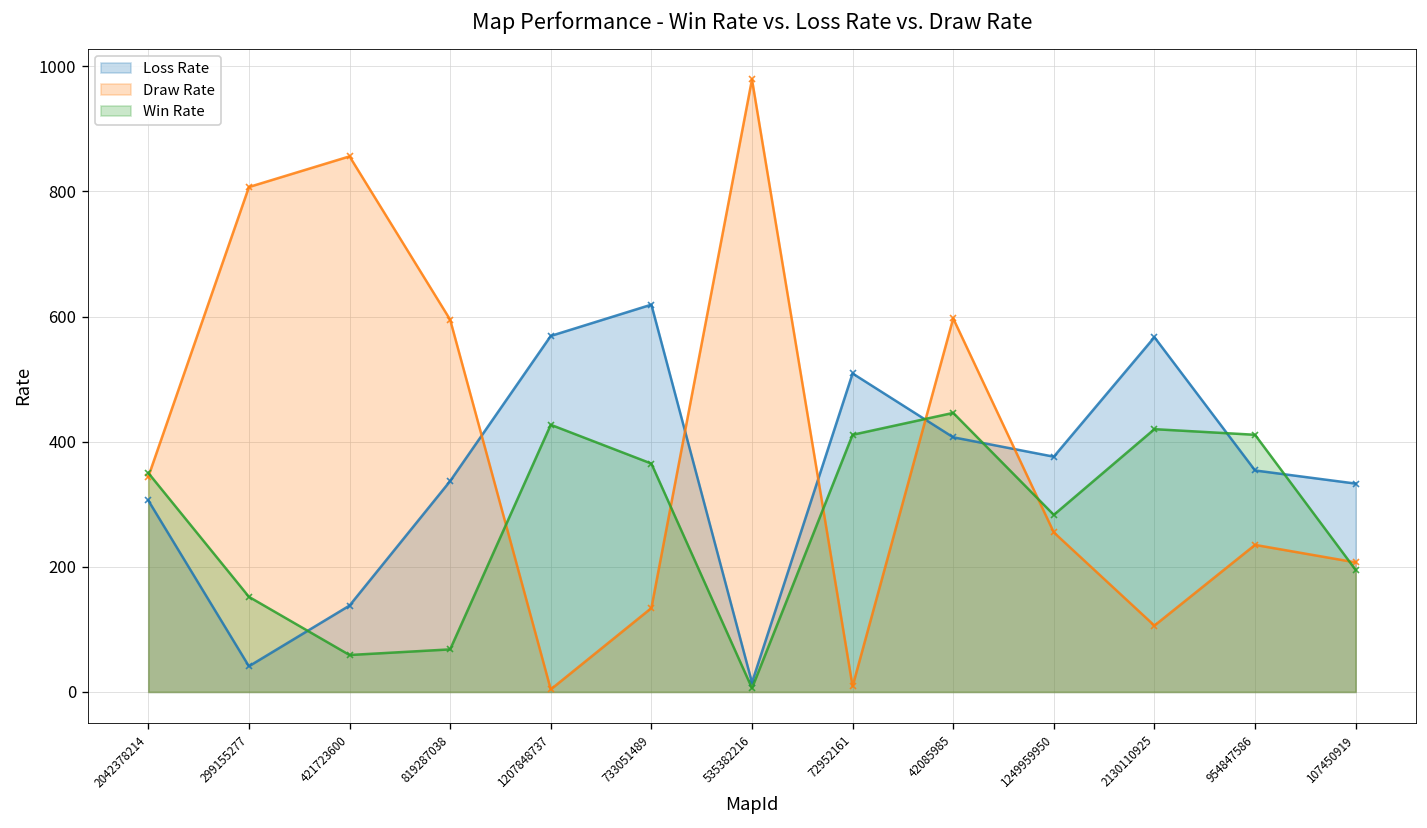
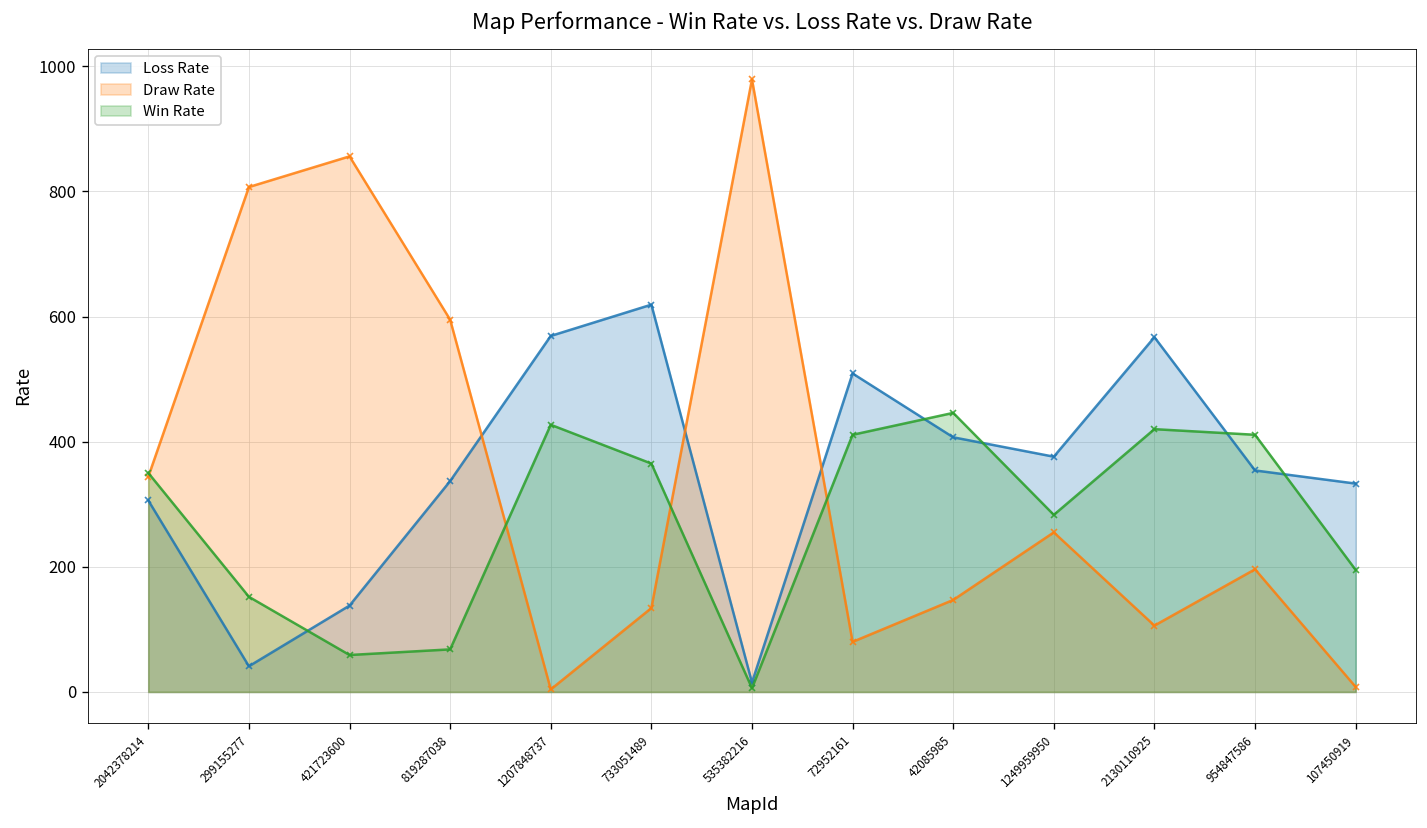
  {
    "Draw Rate": {
      "2042378214": 340,
      "299155277": 810,
      "421723600": 860,
      "819287038": 600,
      "1207848737": 0,
      "733051489": 130,
      "535382216": 980,
-     "72952161": 10,
-     "42085985": 600,
+     "72952161": 80,
+     "42085985": 150,
      "1249959950": 260,
      "2130110925": 110,
-     "954847586": 240,
-     "107450919": 210
+     "954847586": 200,
+     "107450919": 10
    }
  }
